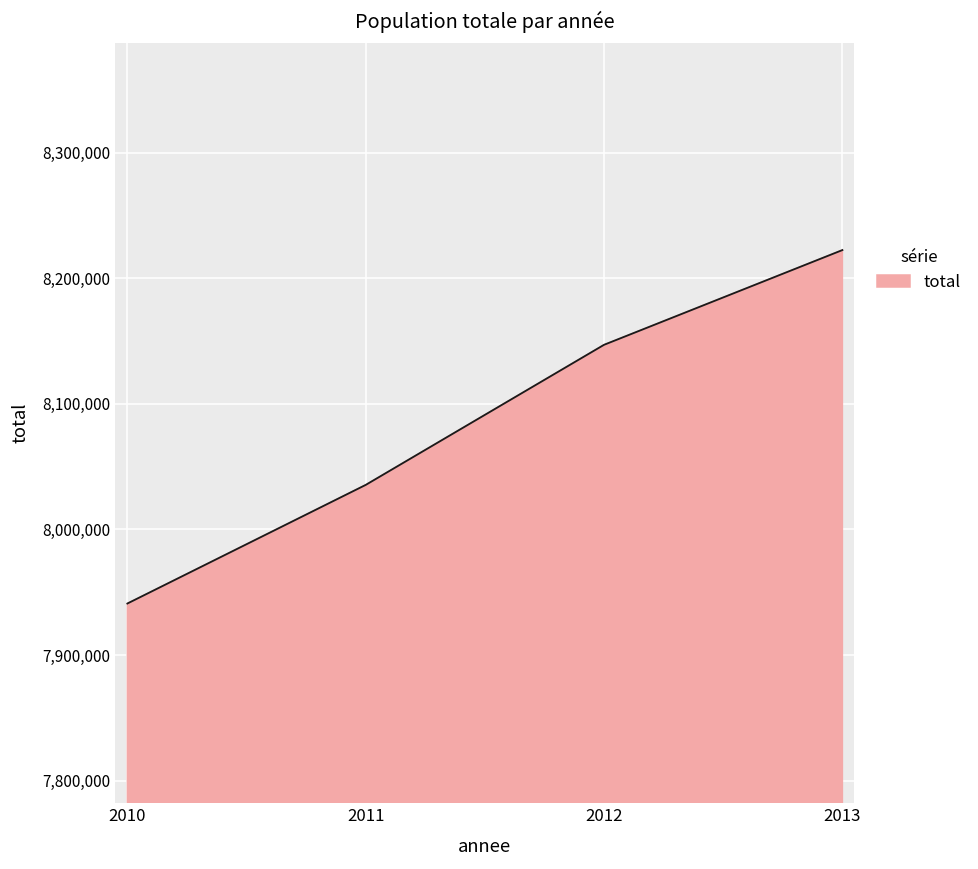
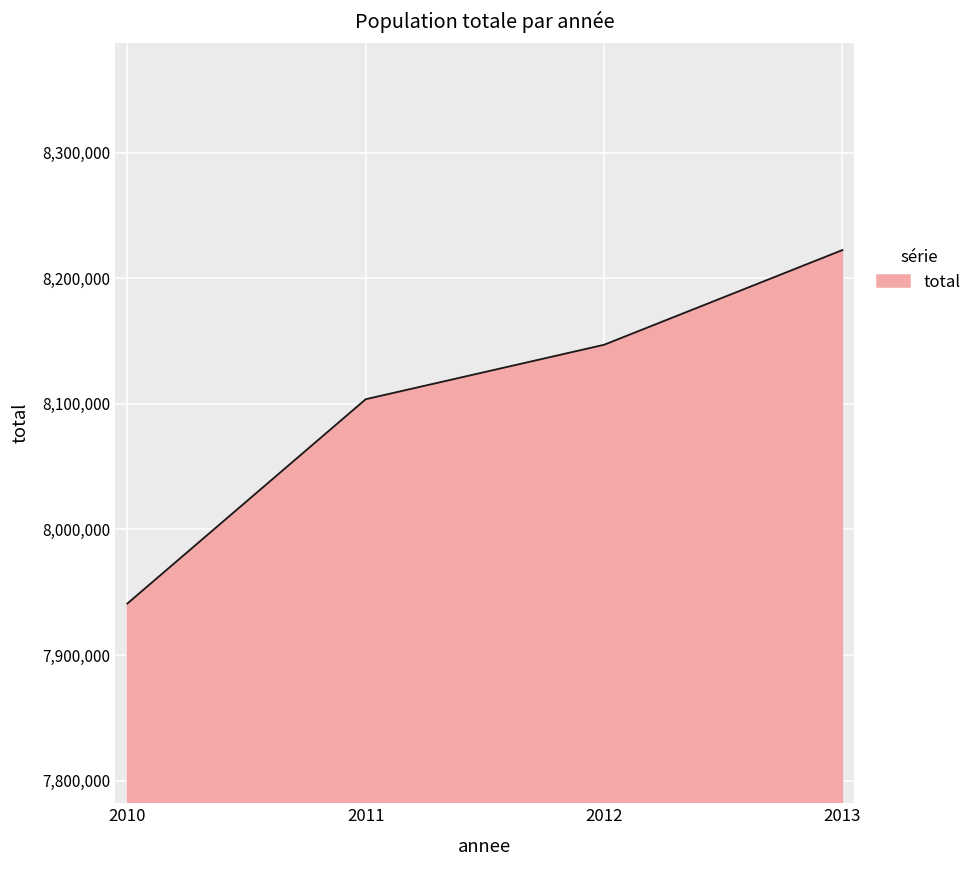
  {
    "2010": "7,941,000",
-   "2011": "8,035,000",
+   "2011": "8,104,000",
    "2012": "8,147,000",
    "2013": "8,222,000"
  }
